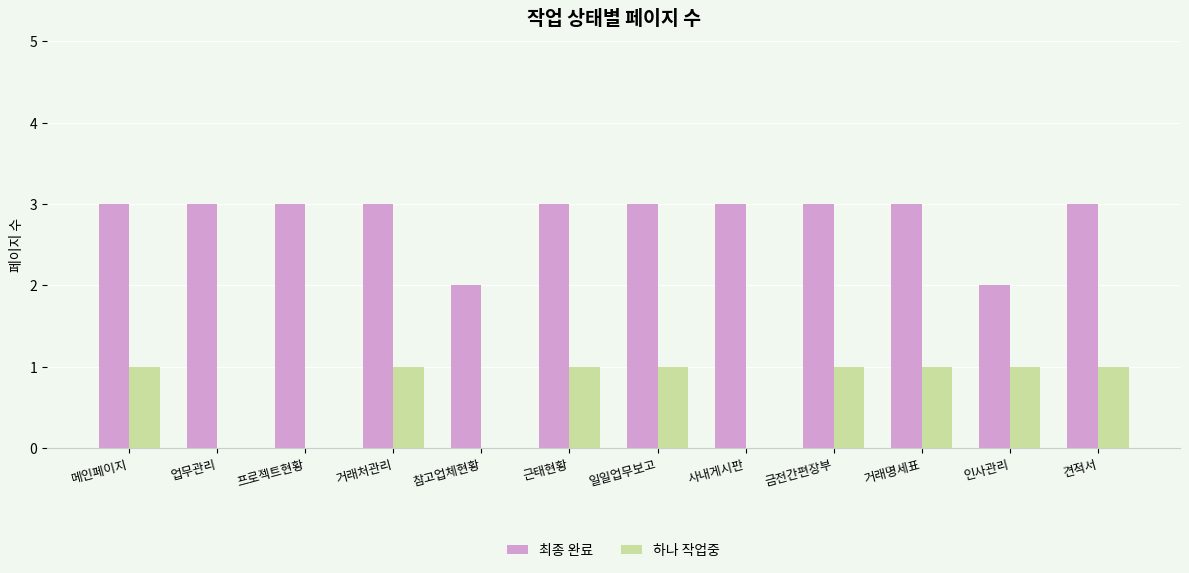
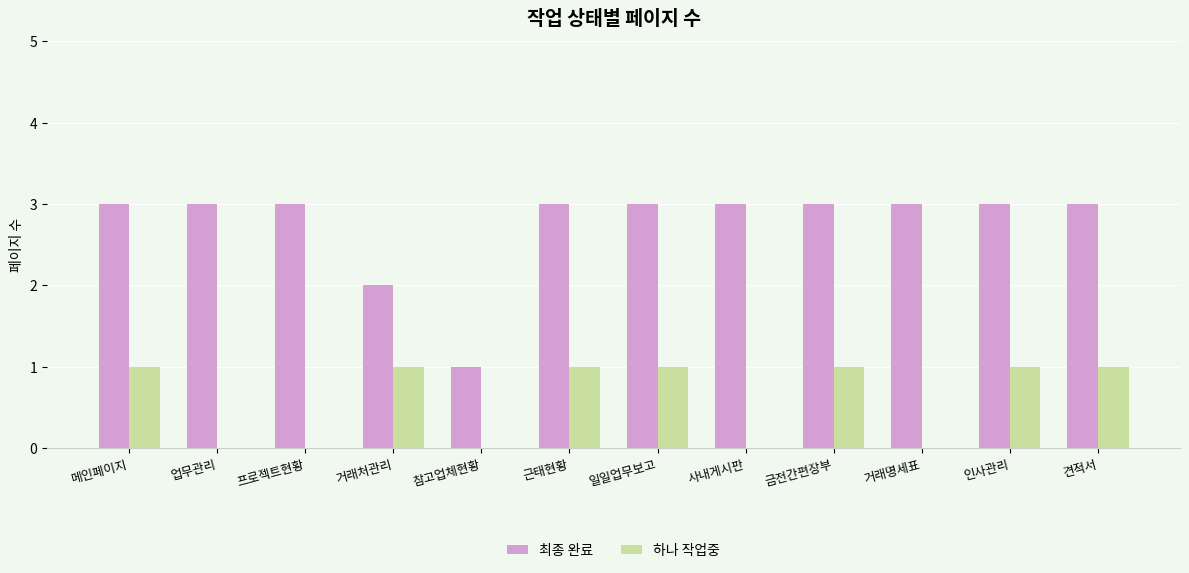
  {
    "최종 완료": {
      "메인페이지": 3,
      "업무관리": 3,
      "프로젝트현황": 3,
-     "거래처관리": 3,
-     "참고업체현황": 2,
+     "거래처관리": 2,
+     "참고업체현황": 1,
      "근태현황": 3,
      "일일업무보고": 3,
      "사내게시판": 3,
      "금전간편장부": 3,
      "거래명세표": 3,
-     "인사관리": 2,
+     "인사관리": 3,
      "견적서": 3
    },
    "하나 작업중": {
      "메인페이지": 1,
      "업무관리": 0,
      "프로젝트현황": 0,
      "거래처관리": 1,
      "참고업체현황": 0,
      "근태현황": 1,
      "일일업무보고": 1,
      "사내게시판": 0,
      "금전간편장부": 1,
-     "거래명세표": 1,
+     "거래명세표": 0,
      "인사관리": 1,
      "견적서": 1
    }
  }
